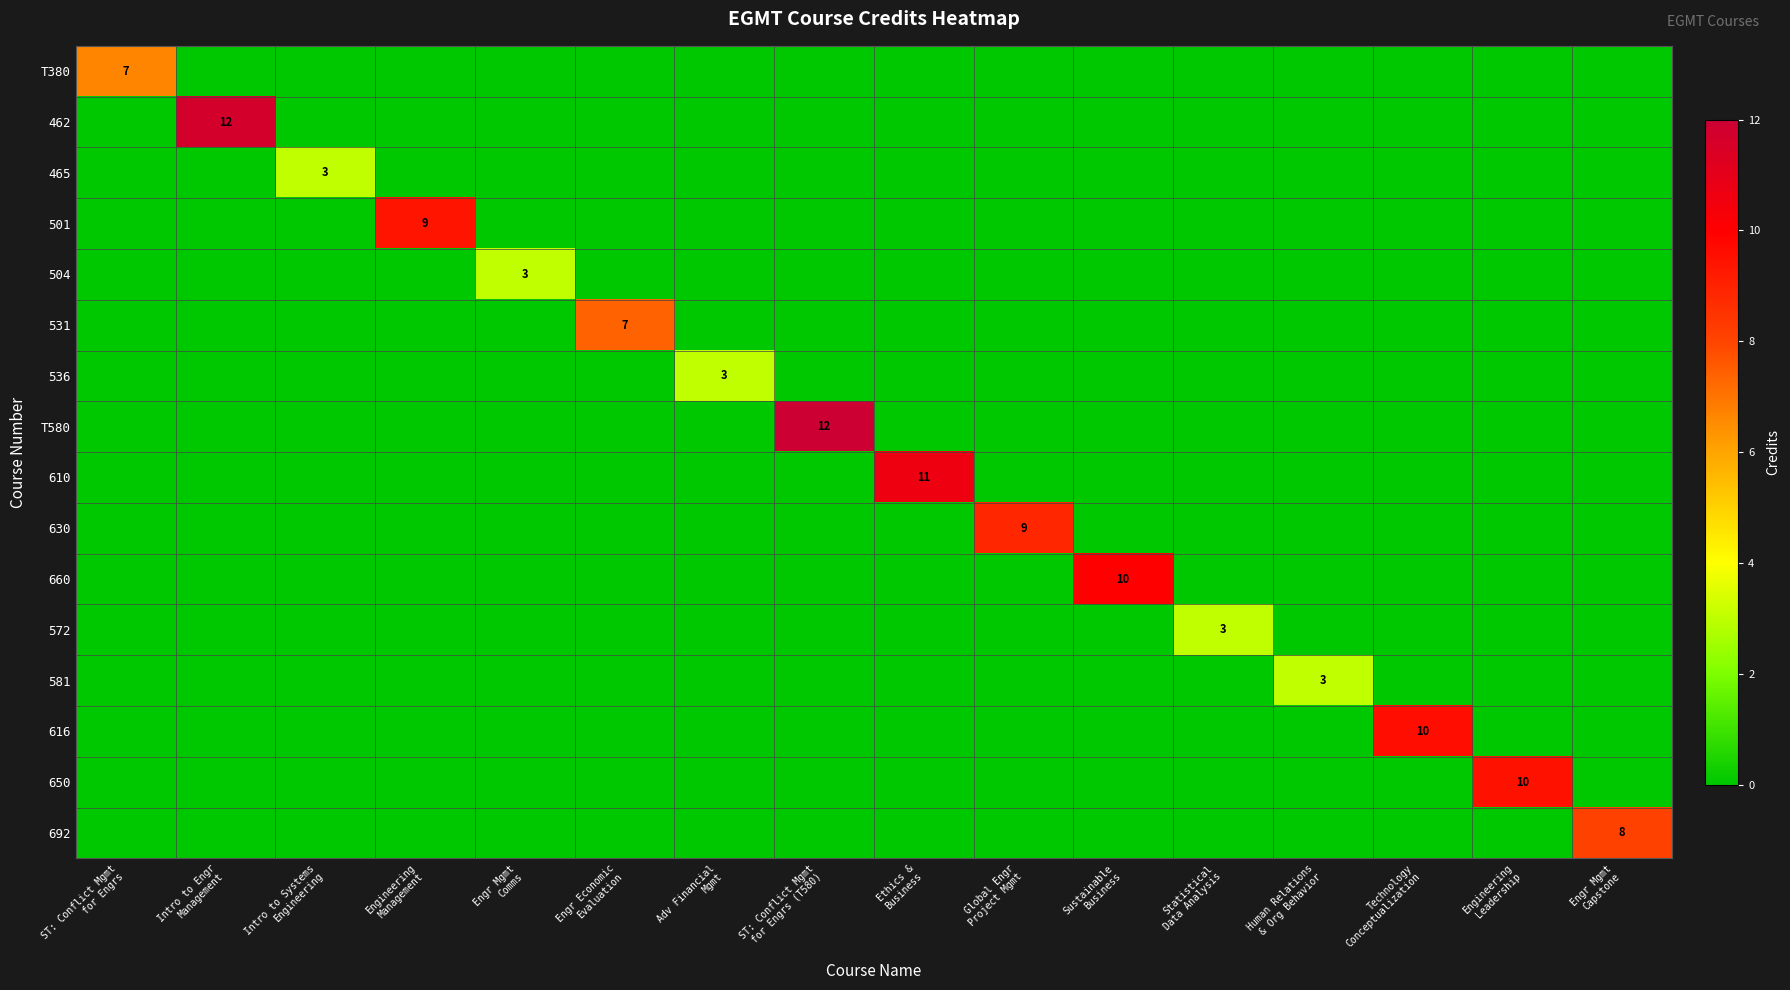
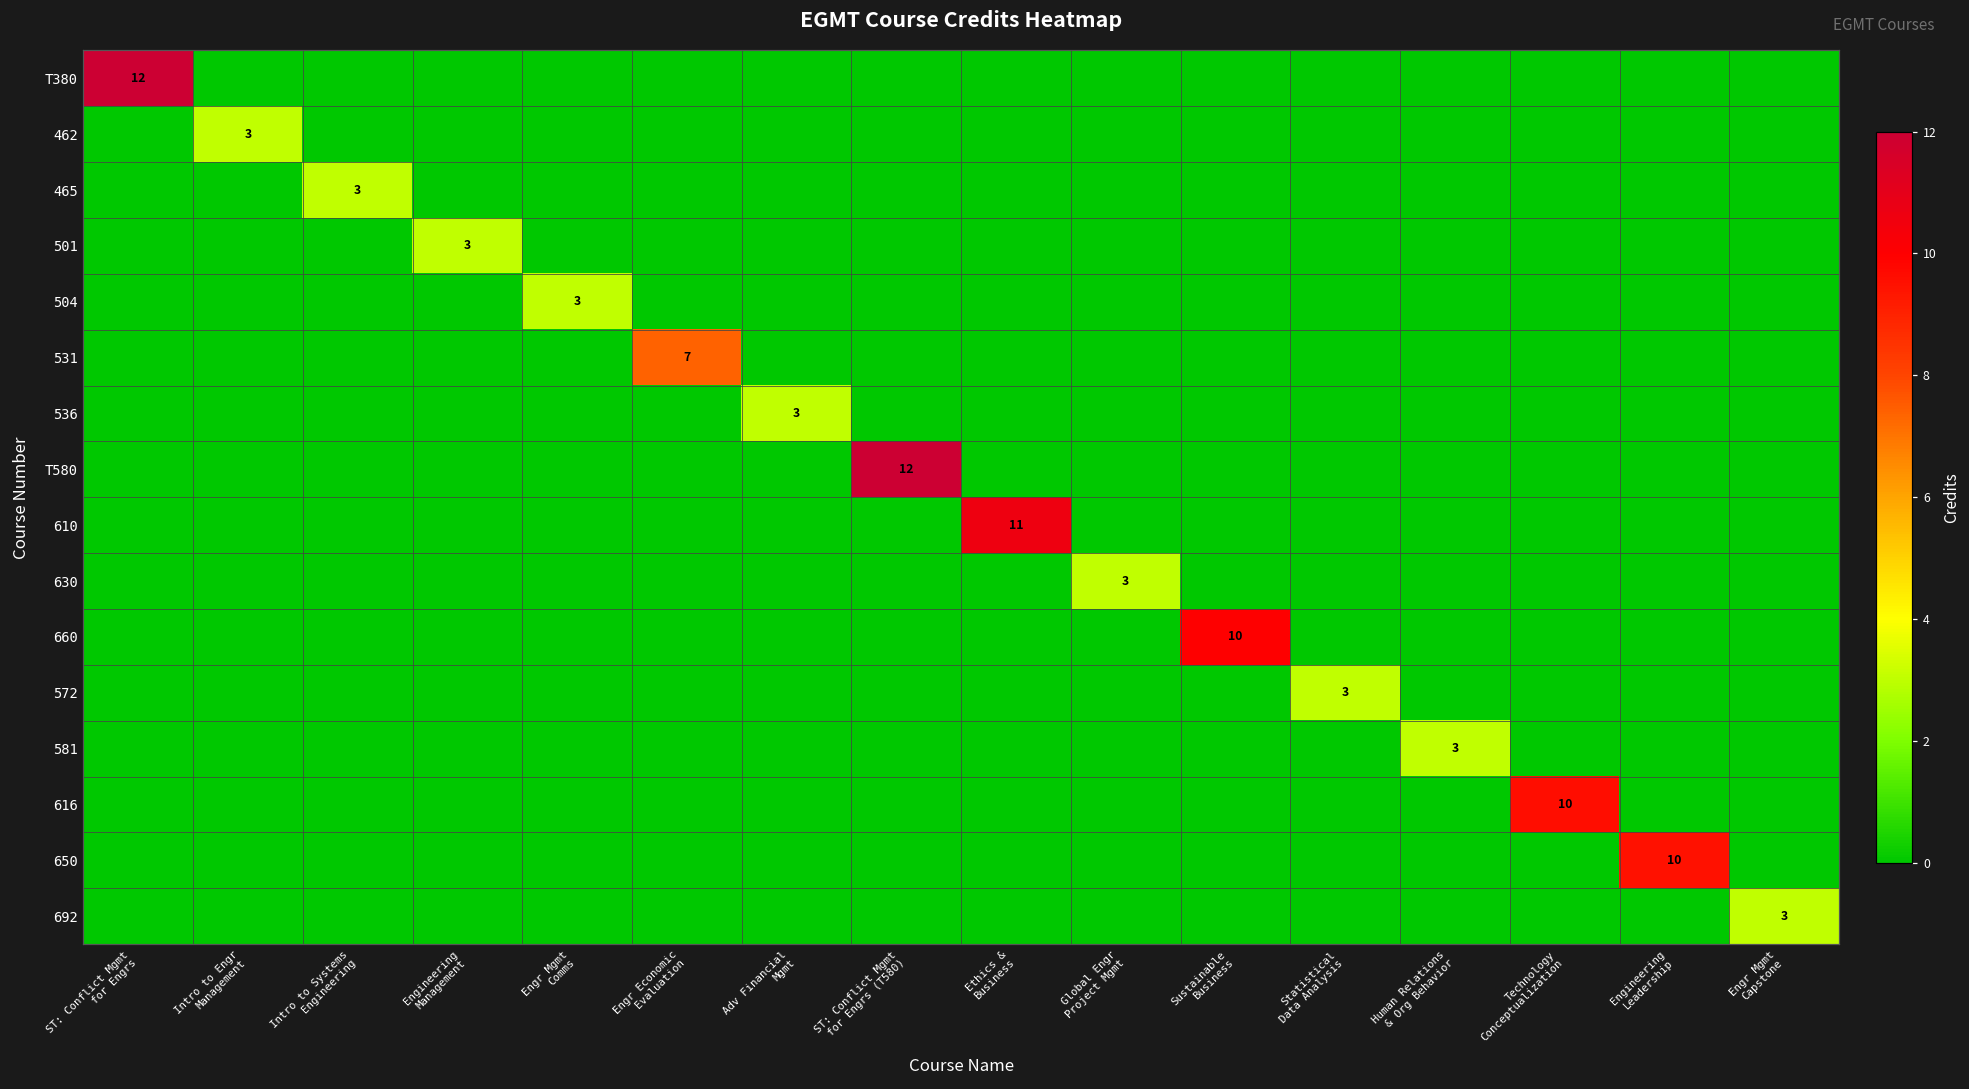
  {
    "T380": {
-     "ST: Conflict Mgmt for Engrs": 7
+     "ST: Conflict Mgmt for Engrs": 12
    },
    "462": {
-     "Intro to Engr Management": 12
+     "Intro to Engr Management": 3
    },
    "465": {
      "Intro to Systems Engineering": 3
    },
    "501": {
-     "Engineering Management": 9
+     "Engineering Management": 3
    },
    "504": {
      "Engr Mgmt Comms": 3
    },
    "531": {
      "Engr Economic Evaluation": 7
    },
    "536": {
      "Adv Financial Mgmt": 3
    },
    "T580": {
      "ST: Conflict Mgmt for Engrs (T580)": 12
    },
    "610": {
      "Ethics & Business": 11
    },
    "630": {
-     "Global Engr Project Mgmt": 9
+     "Global Engr Project Mgmt": 3
    },
    "660": {
      "Sustainable Business": 10
    },
    "572": {
      "Statistical Data Analysis": 3
    },
    "581": {
      "Human Relations & Org Behavior": 3
    },
    "616": {
      "Technology Conceptualization": 10
    },
    "650": {
      "Engineering Leadership": 10
    },
    "692": {
-     "Engr Mgmt Capstone": 8
+     "Engr Mgmt Capstone": 3
    }
  }
